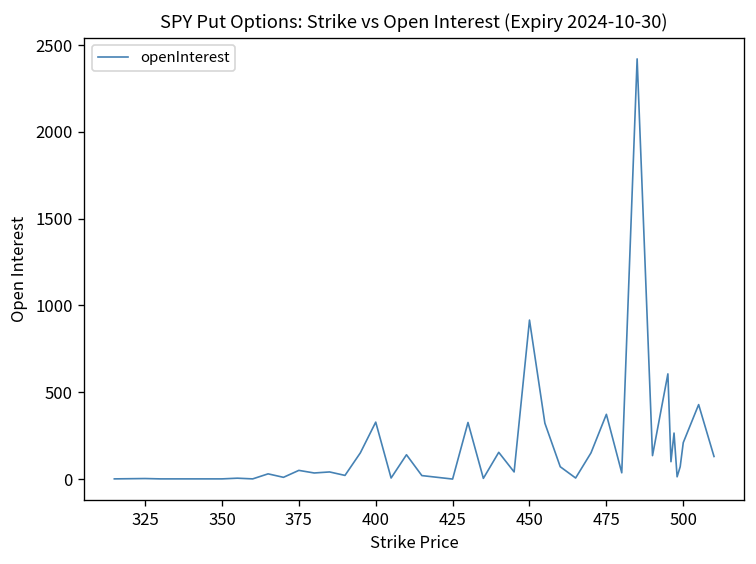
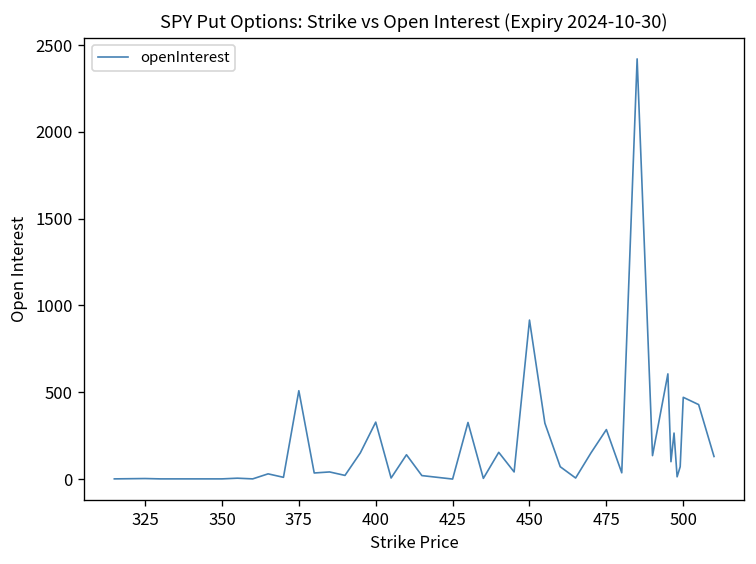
  {
    "325": 0,
    "350": 0,
-   "375": 50,
+   "375": 510,
    "400": 330,
    "425": 0,
    "450": 920,
-   "475": 370,
-   "500": 210
+   "475": 290,
+   "500": 470
  }
